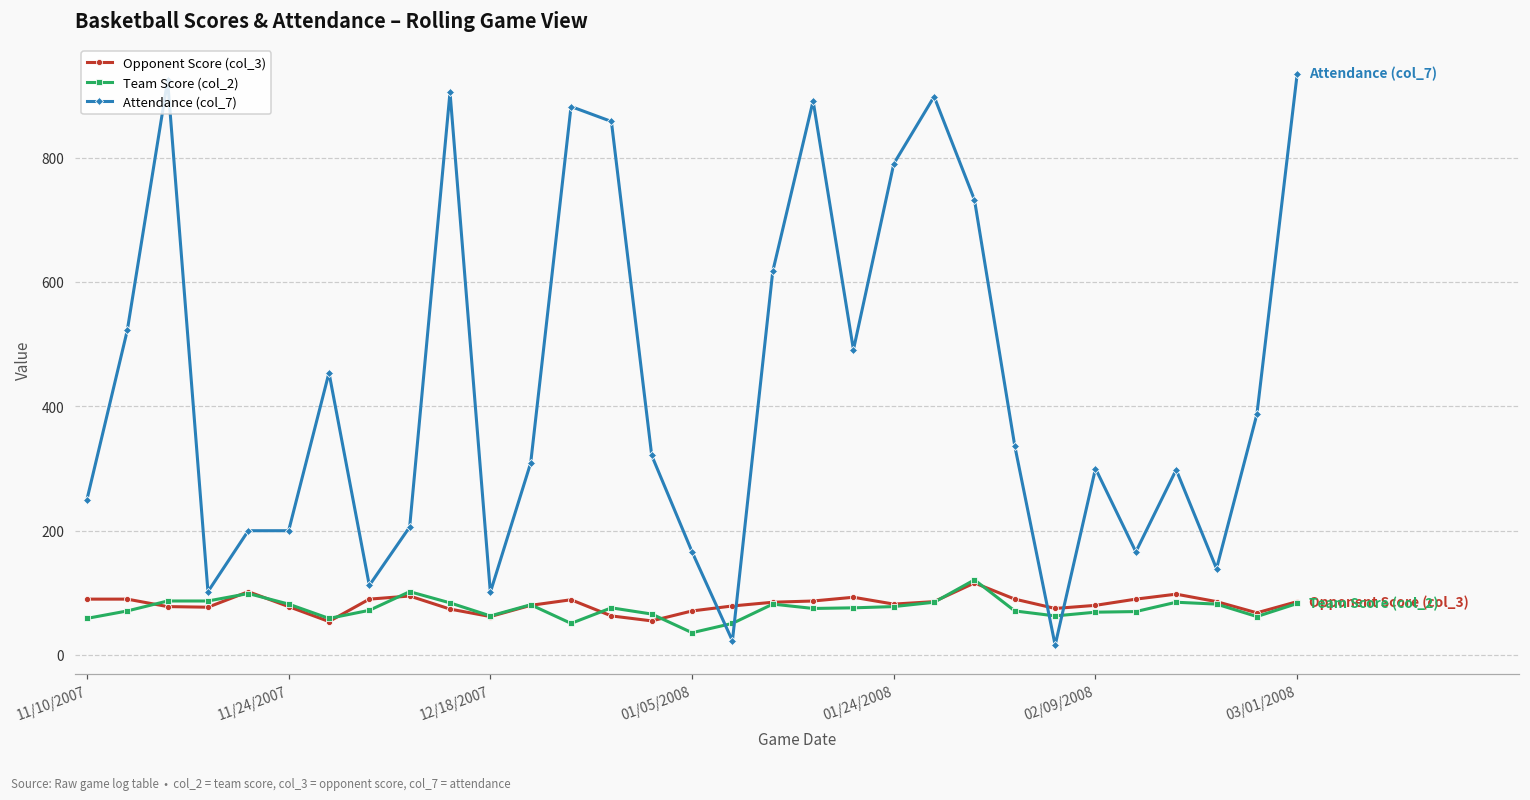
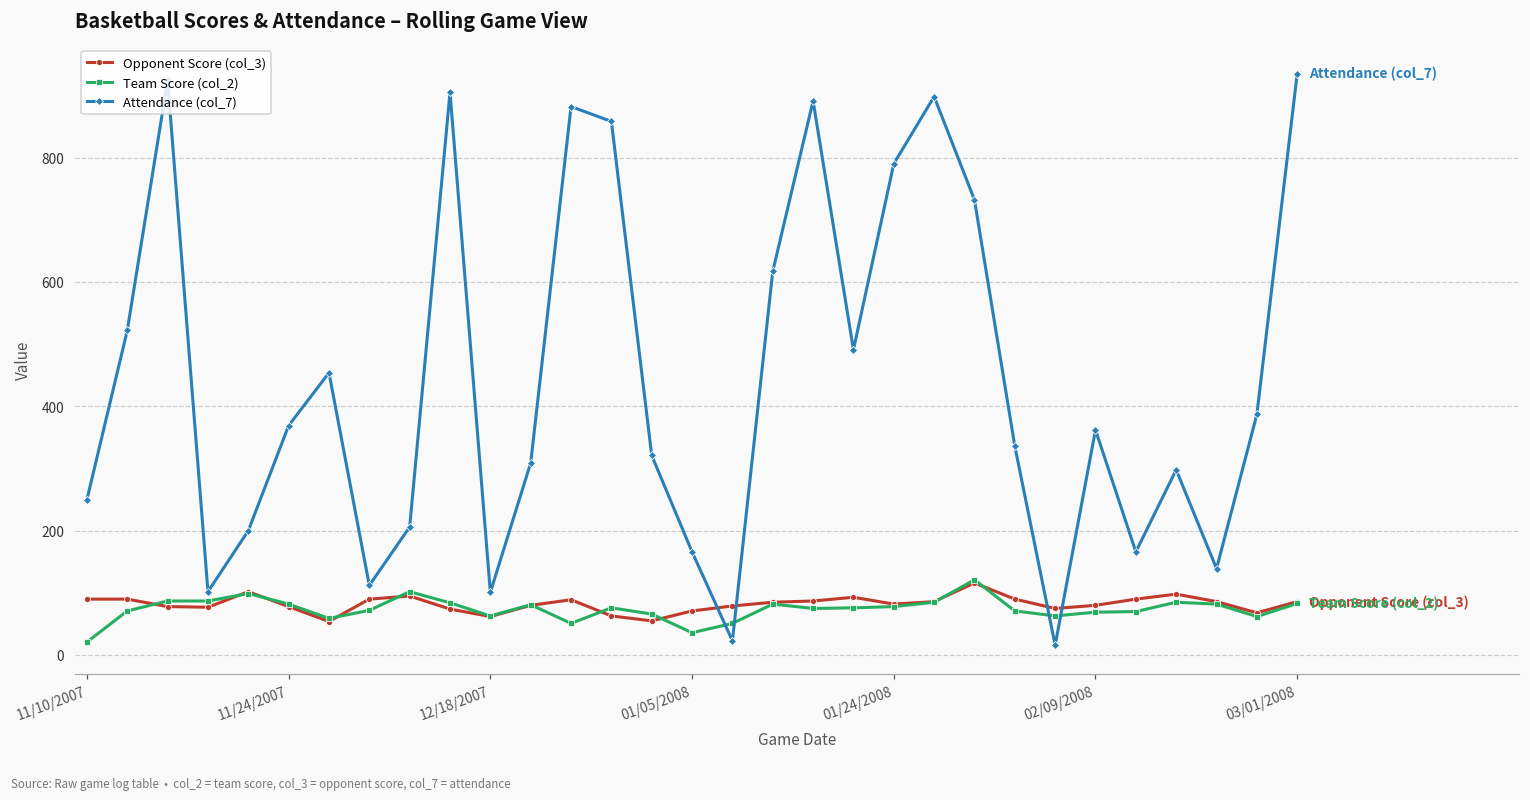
  {
    "Opponent Score (col_3)": {
      "11/10/2007": 90,
      "01/05/2008": 70,
      "02/09/2008": 80
    },
    "Team Score (col_2)": {
-     "11/10/2007": 60,
+     "11/10/2007": 20,
      "01/05/2008": 40,
      "02/09/2008": 70
    },
    "Attendance (col_7)": {
      "11/10/2007": 250,
-     "11/24/2007": 200,
+     "11/24/2007": 370,
      "12/18/2007": 100,
      "01/05/2008": 170,
      "01/24/2008": 790,
-     "02/09/2008": 300
+     "02/09/2008": 360
    }
  }
